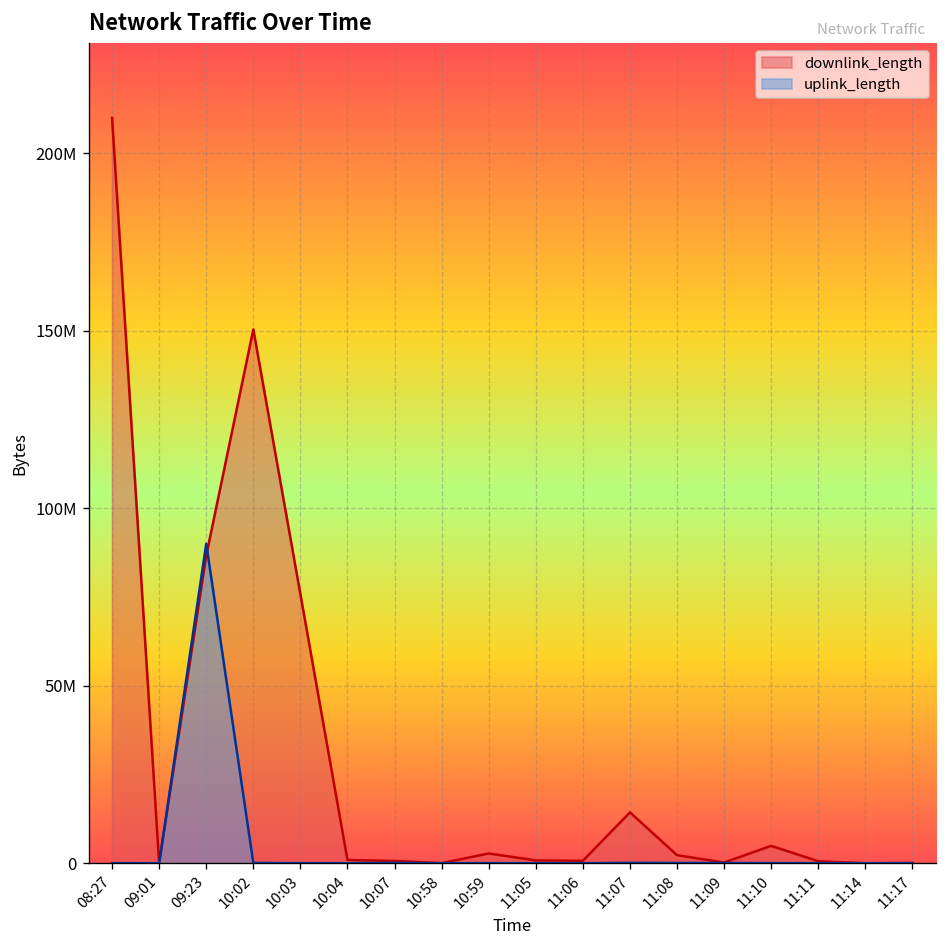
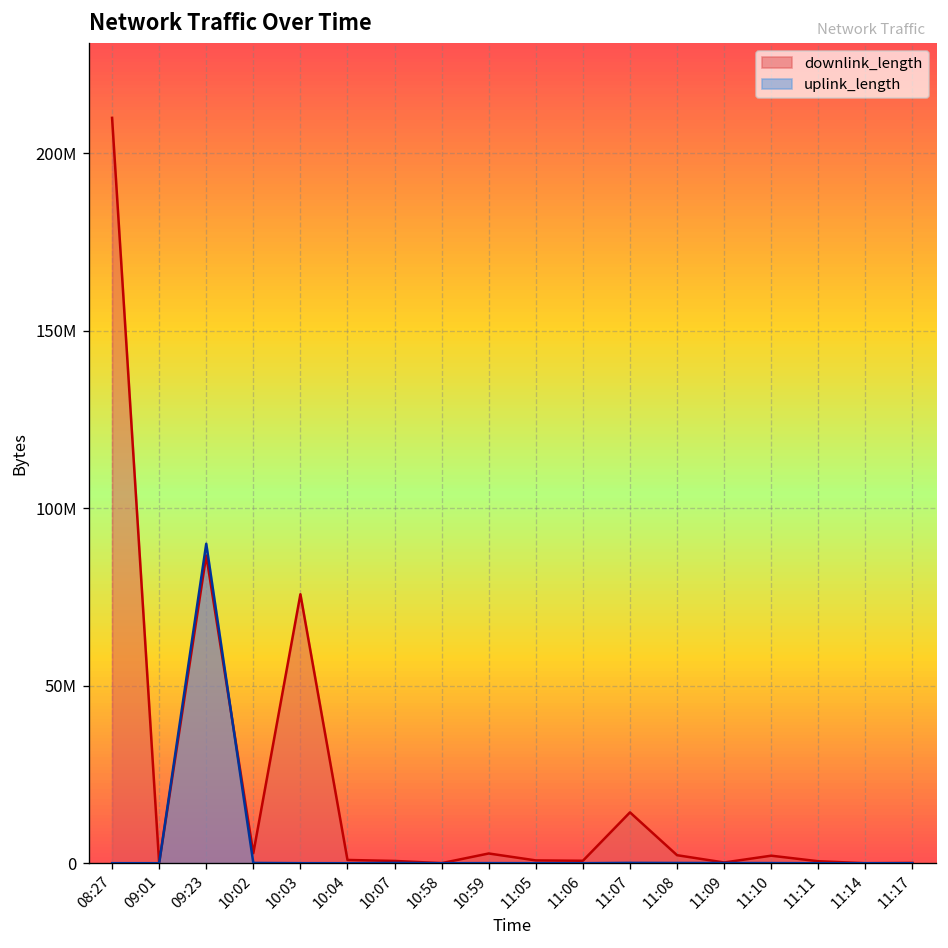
  {
    "downlink_length": {
      "08:27": 210000000,
      "09:23": 87000000,
-     "10:02": 150000000,
+     "10:02": 3000000,
      "10:03": 76000000,
      "10:04": 1000000,
      "10:59": 3000000,
      "11:07": 14000000,
      "11:08": 2000000,
-     "11:10": 5000000
+     "11:10": 2000000
    },
    "uplink_length": {
      "08:27": 0,
      "09:23": 90000000,
      "10:02": 0,
      "10:03": 0,
      "10:04": 0,
      "10:59": 0,
      "11:07": 0,
      "11:08": 0,
      "11:10": 0
    }
  }
